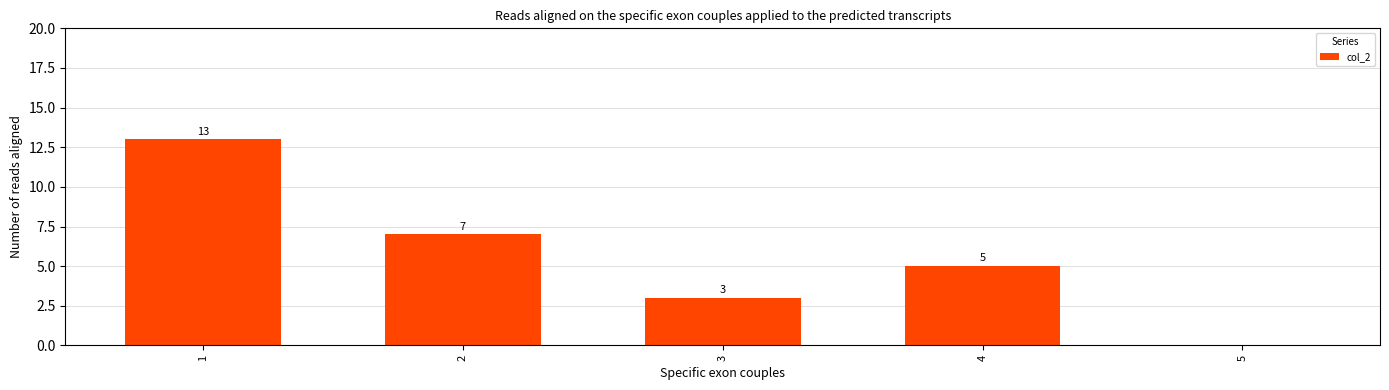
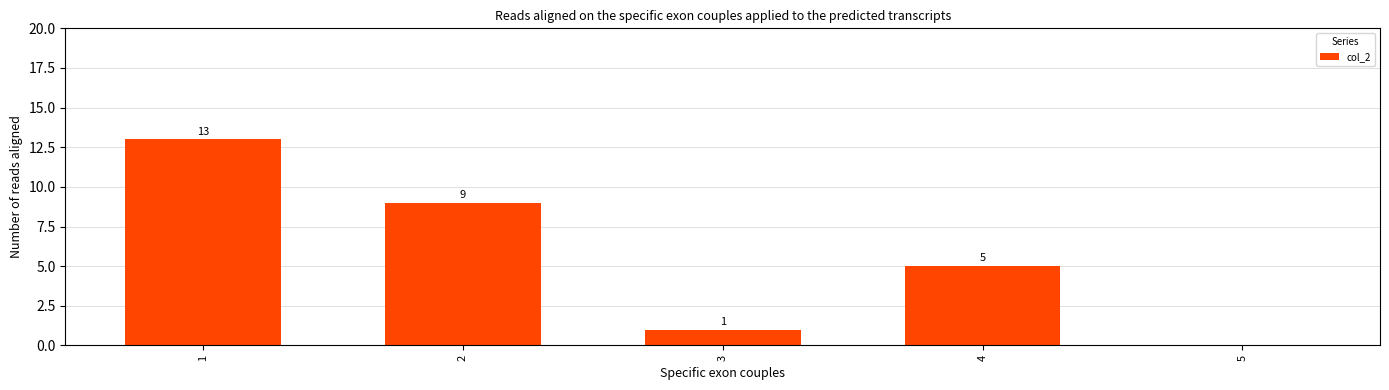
  {
    "1": 13,
-   "2": 7,
-   "3": 3,
+   "2": 9,
+   "3": 1,
    "4": 5
  }
